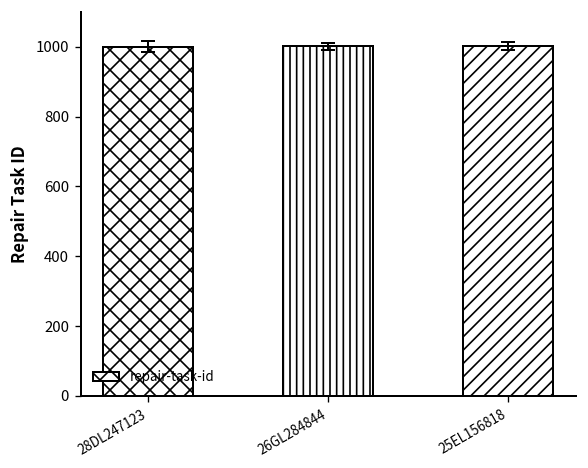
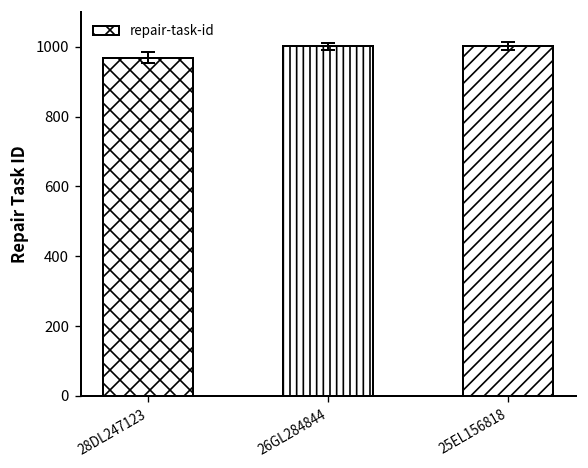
  {
    "repair-task-id": {
-     "28DL247123": 1000,
+     "28DL247123": 970,
      "26GL284844": 1000,
      "25EL156818": 1000
    }
  }
